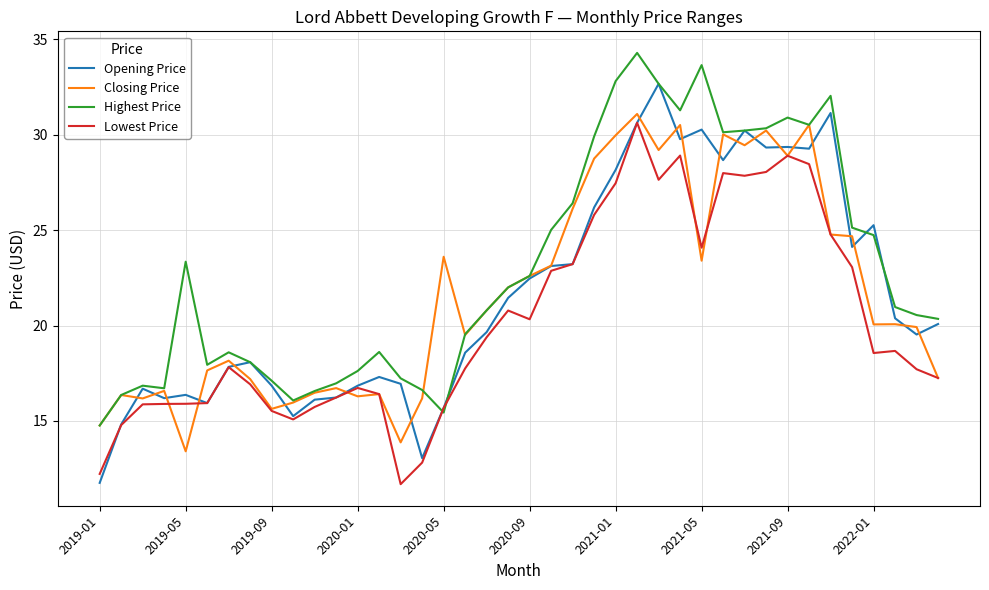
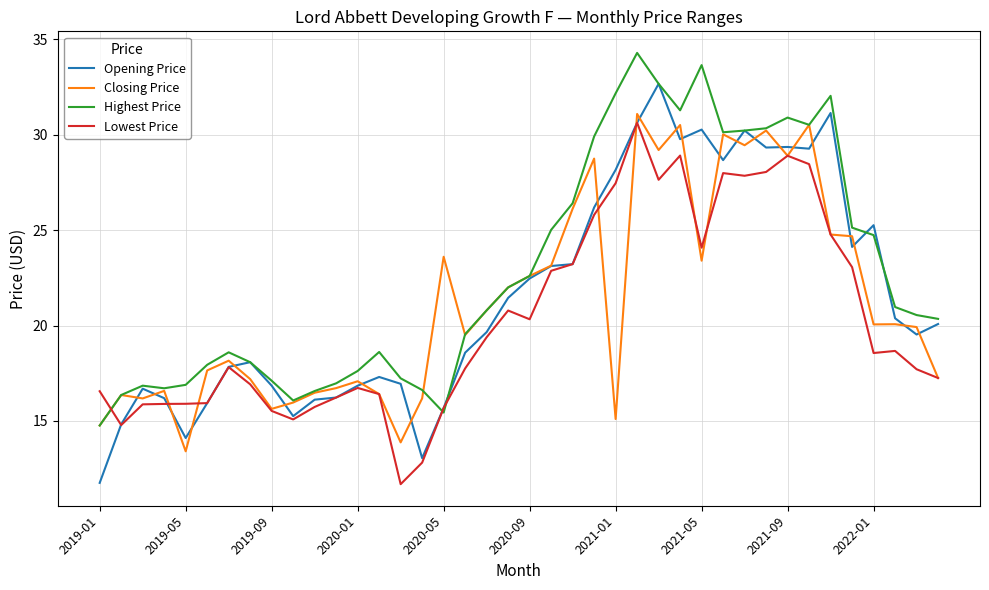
  {
    "Opening Price": {
      "2019-01": 11.8,
-     "2019-05": 16.4,
+     "2019-05": 14.1,
      "2019-09": 16.8,
      "2020-09": 22.5,
      "2021-01": 28.2,
      "2021-05": 30.3,
      "2021-09": 29.4,
      "2022-01": 25.3
    },
    "Closing Price": {
      "2019-05": 13.4,
-     "2020-01": 16.3,
+     "2020-01": 17.1,
      "2020-05": 23.6,
-     "2021-01": 30.0,
+     "2021-01": 15.1,
      "2021-05": 23.4,
      "2022-01": 20.1
    },
    "Highest Price": {
-     "2019-05": 23.3,
+     "2019-05": 16.9,
      "2019-09": 17.1,
      "2020-01": 17.6,
      "2020-05": 15.4,
-     "2021-01": 32.8,
+     "2021-01": 32.2,
      "2021-05": 33.7,
      "2021-09": 30.9,
      "2022-01": 24.7
    },
    "Lowest Price": {
-     "2019-01": 12.2,
+     "2019-01": 16.6,
      "2019-05": 15.9,
      "2020-09": 20.3,
      "2021-01": 27.5,
      "2021-05": 24.1,
      "2022-01": 18.6
    }
  }
